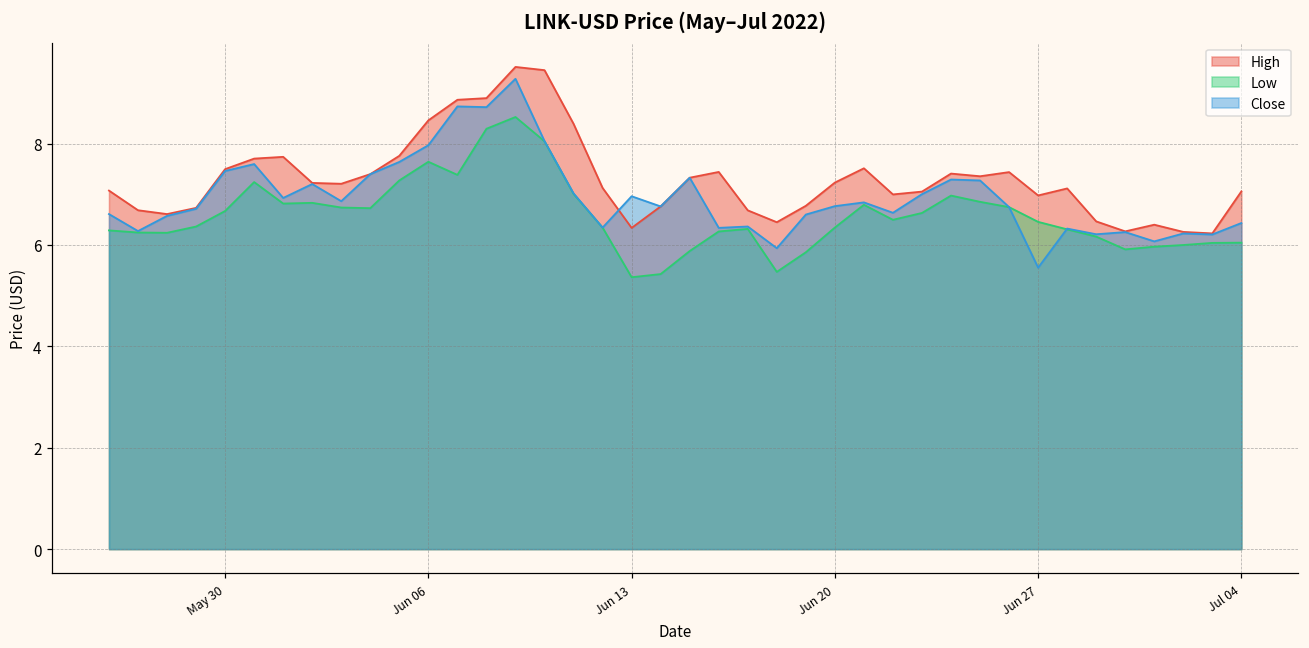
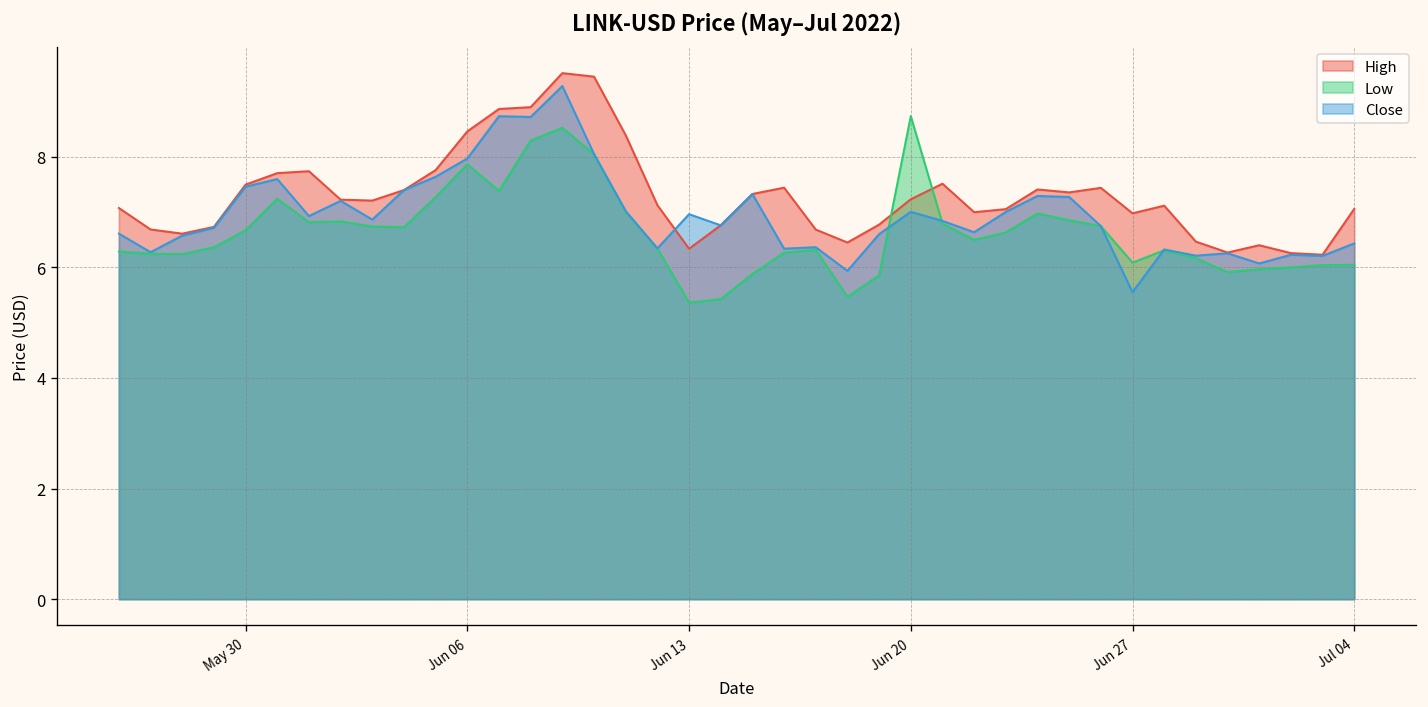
  {
    "High": {
      "Jun 06": 8.5,
      "Jun 13": 6.3,
      "Jun 20": 7.2,
      "Jun 27": 7.0,
      "Jul 04": 7.1
    },
    "Low": {
      "May 30": 6.7,
-     "Jun 06": 7.6,
+     "Jun 06": 7.9,
      "Jun 13": 5.4,
-     "Jun 20": 6.3,
-     "Jun 27": 6.5,
+     "Jun 20": 8.7,
+     "Jun 27": 6.1,
      "Jul 04": 6.0
    },
    "Close": {
      "Jun 06": 8.0,
      "Jun 13": 7.0,
-     "Jun 20": 6.8,
+     "Jun 20": 7.0,
      "Jun 27": 5.6,
      "Jul 04": 6.4
    }
  }
